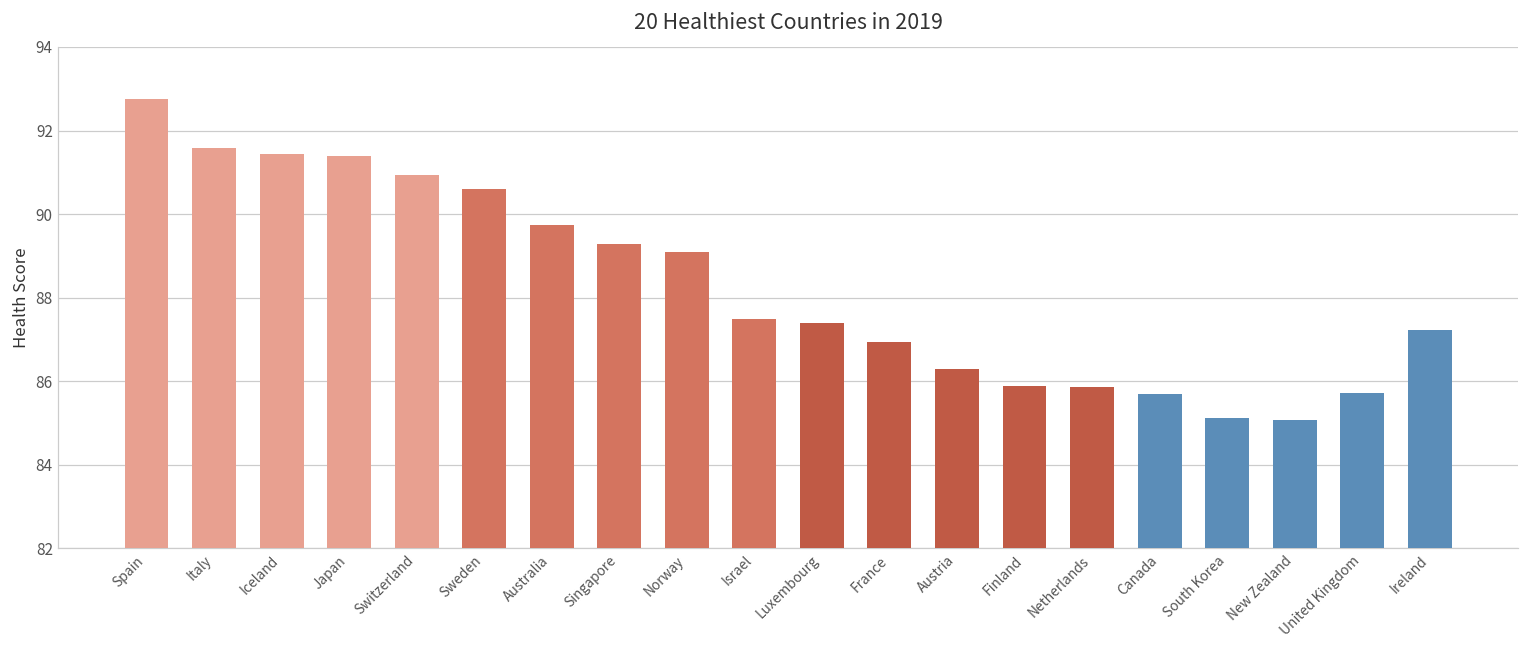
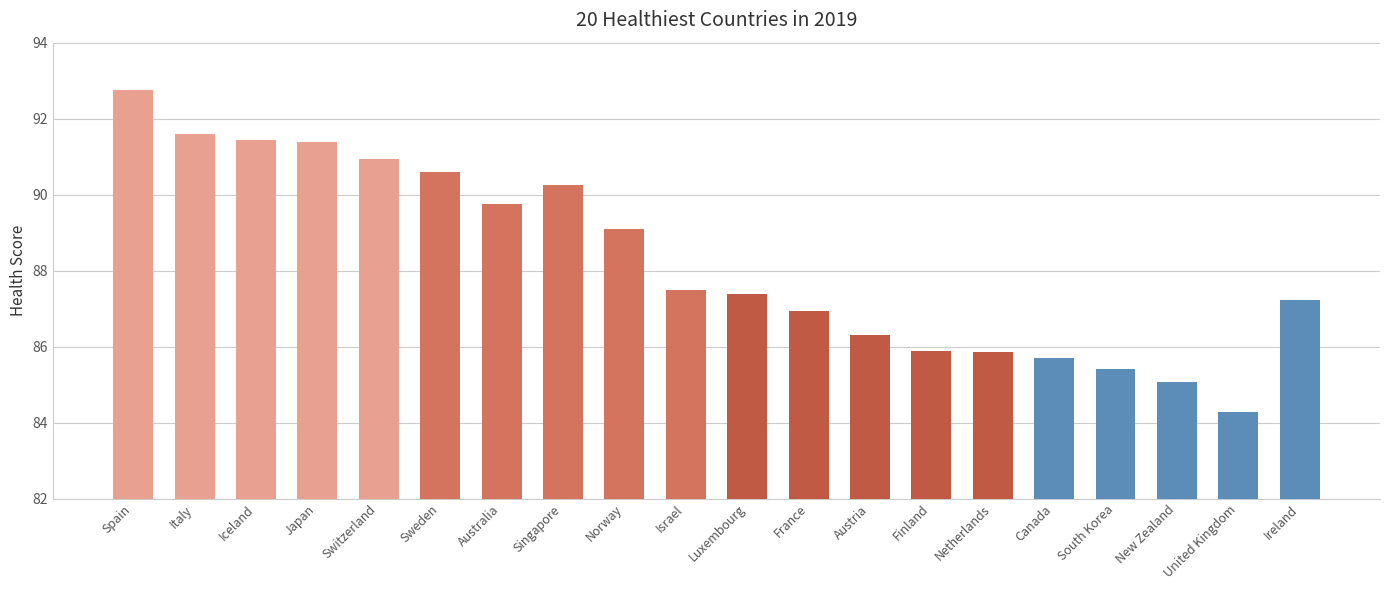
  {
    "Spain": 92.8,
    "Italy": 91.6,
    "Iceland": 91.4,
    "Japan": 91.4,
    "Switzerland": 90.9,
    "Sweden": 90.6,
    "Australia": 89.8,
-   "Singapore": 89.3,
+   "Singapore": 90.3,
    "Norway": 89.1,
    "Israel": 87.5,
    "Luxembourg": 87.4,
    "France": 86.9,
    "Austria": 86.3,
    "Finland": 85.9,
    "Netherlands": 85.9,
    "Canada": 85.7,
-   "South Korea": 85.1,
+   "South Korea": 85.4,
    "New Zealand": 85.1,
-   "United Kingdom": 85.7,
+   "United Kingdom": 84.3,
    "Ireland": 87.2
  }
